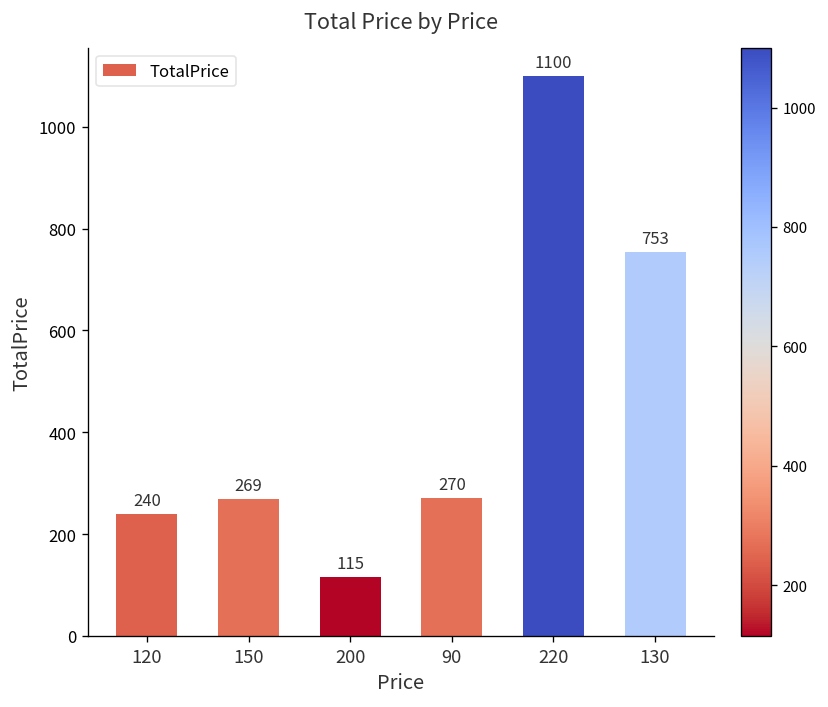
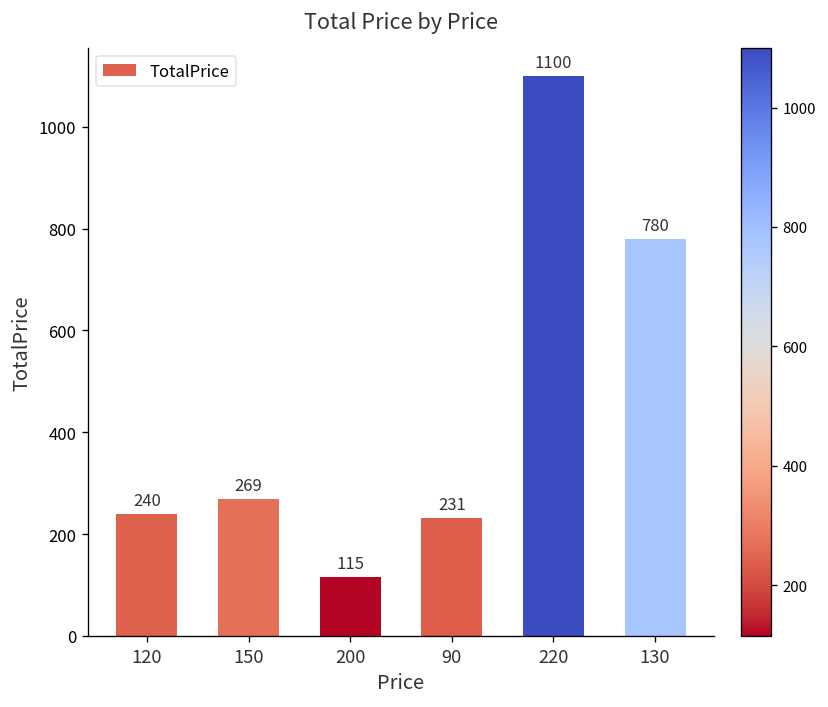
  {
    "120": 240,
    "150": 269,
    "200": 115,
-   "90": 270,
+   "90": 231,
    "220": 1100,
-   "130": 753
+   "130": 780
  }
